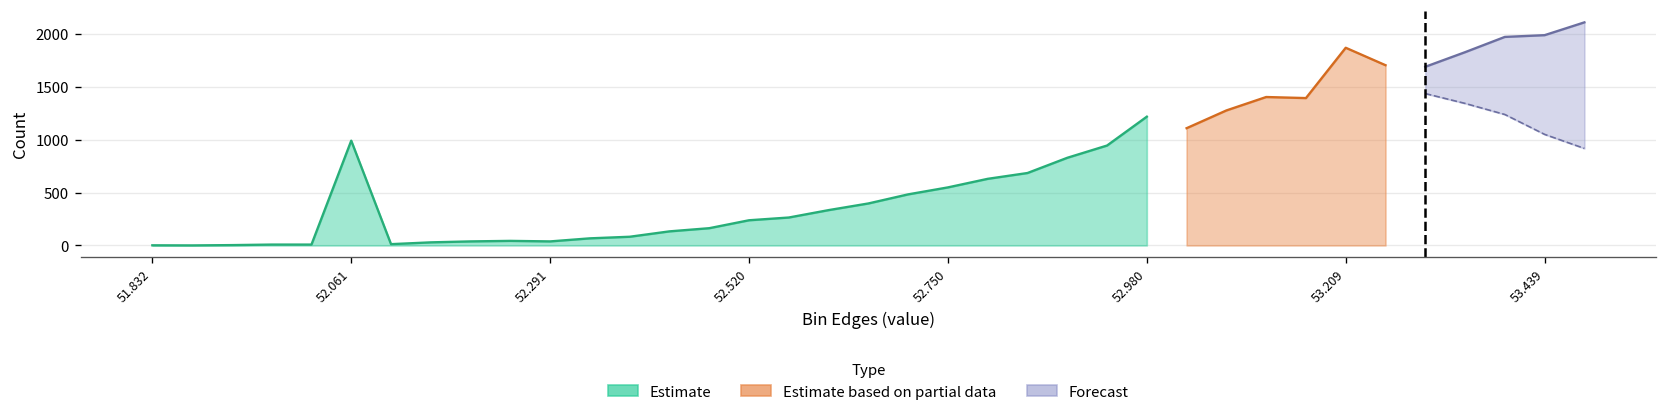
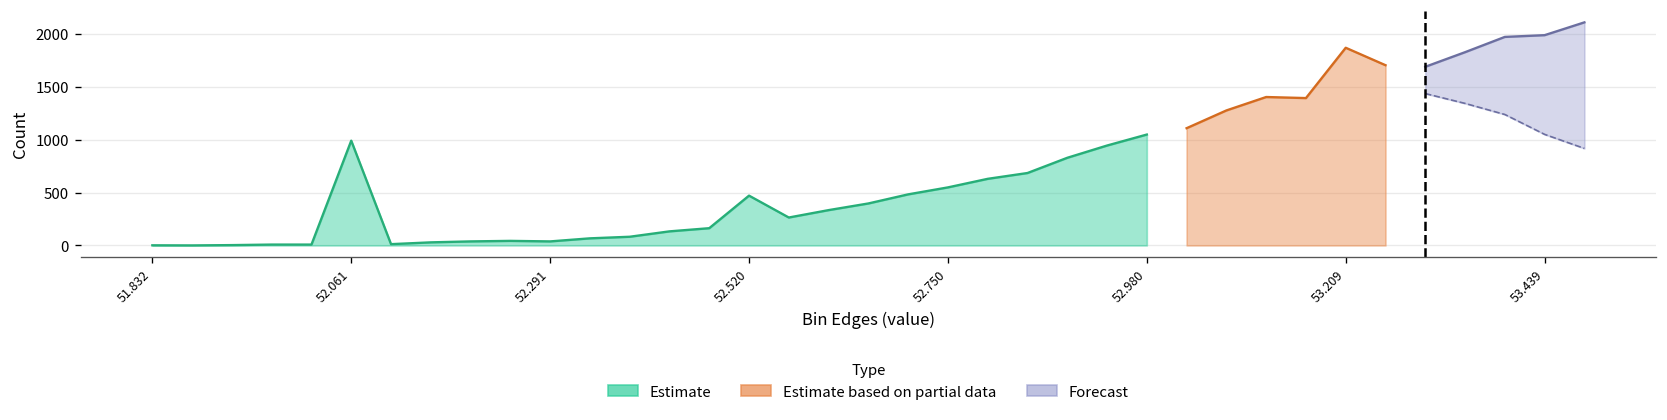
  {
    "Estimate": {
      "51.832": 0,
      "52.061": 1000,
      "52.291": 0,
-     "52.520": 200,
+     "52.520": 500,
      "52.750": 500,
-     "52.980": 1200
+     "52.980": 1000
    },
    "Estimate based on partial data": {
      "53.209": 1900
    }
  }
